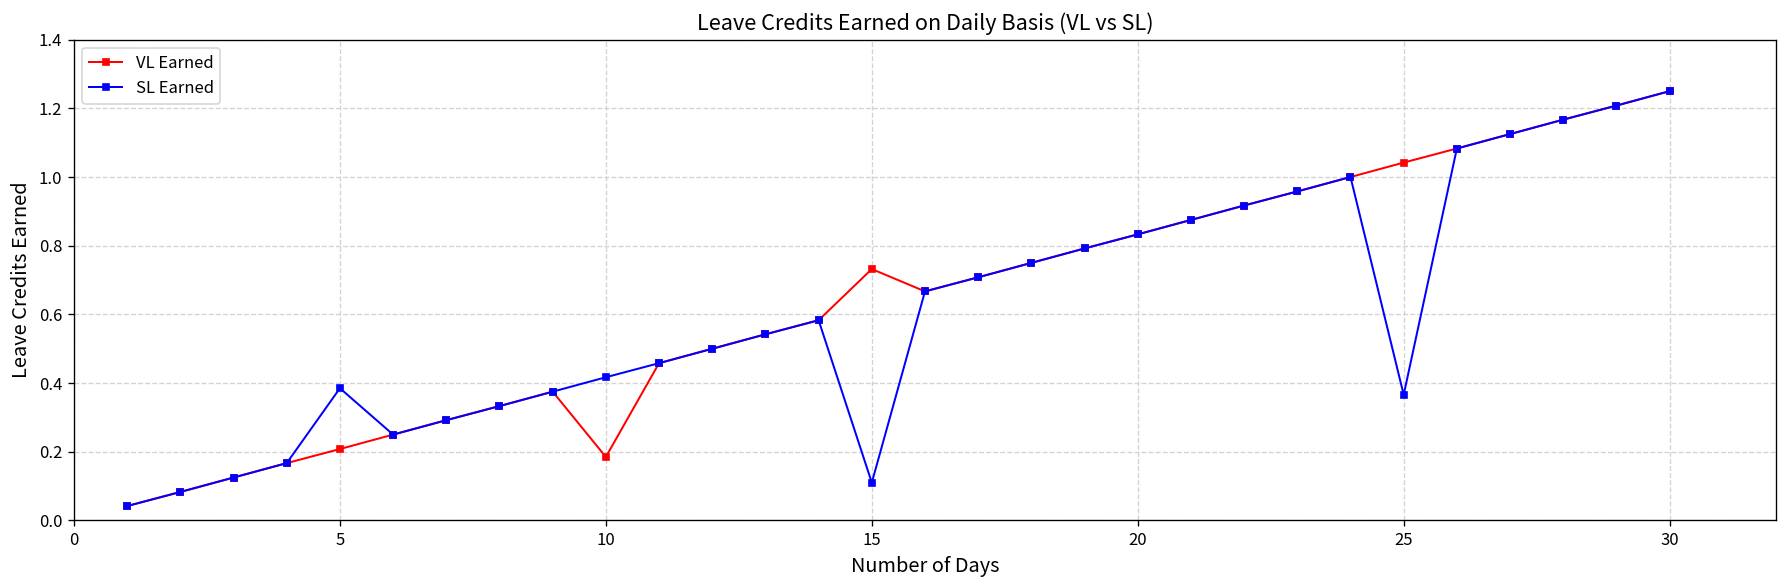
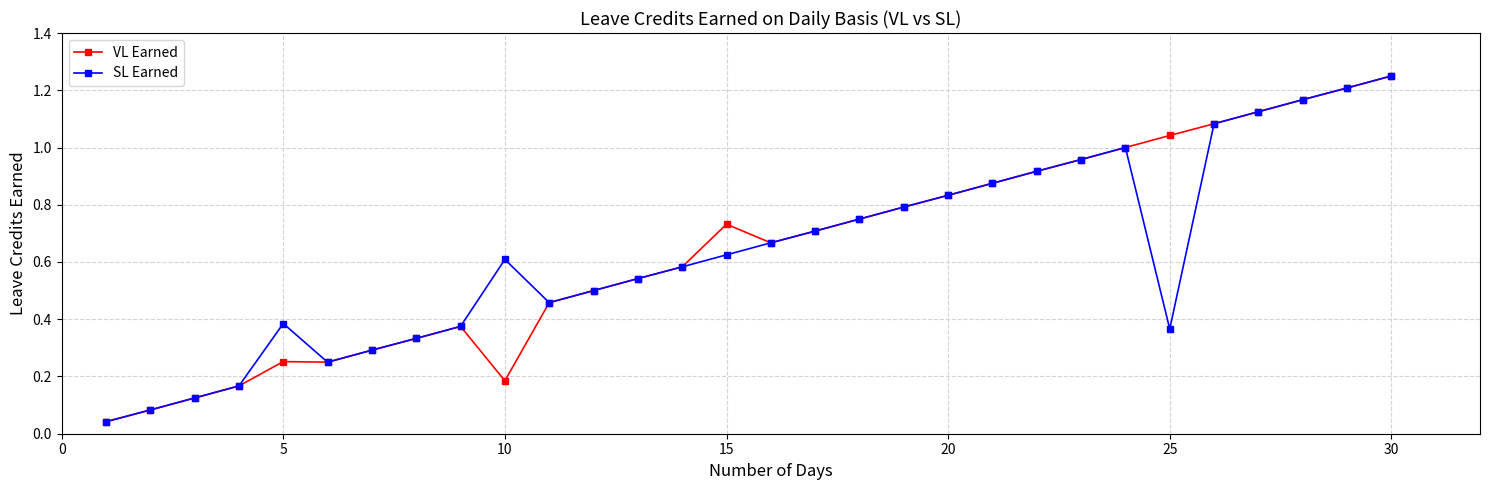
  {
    "VL Earned": {
-     "5": 0.21,
+     "5": 0.25,
      "10": 0.19,
      "15": 0.73,
      "25": 1.04
    },
    "SL Earned": {
      "5": 0.39,
-     "10": 0.42,
-     "15": 0.11,
+     "10": 0.61,
+     "15": 0.63,
      "25": 0.37
    }
  }
